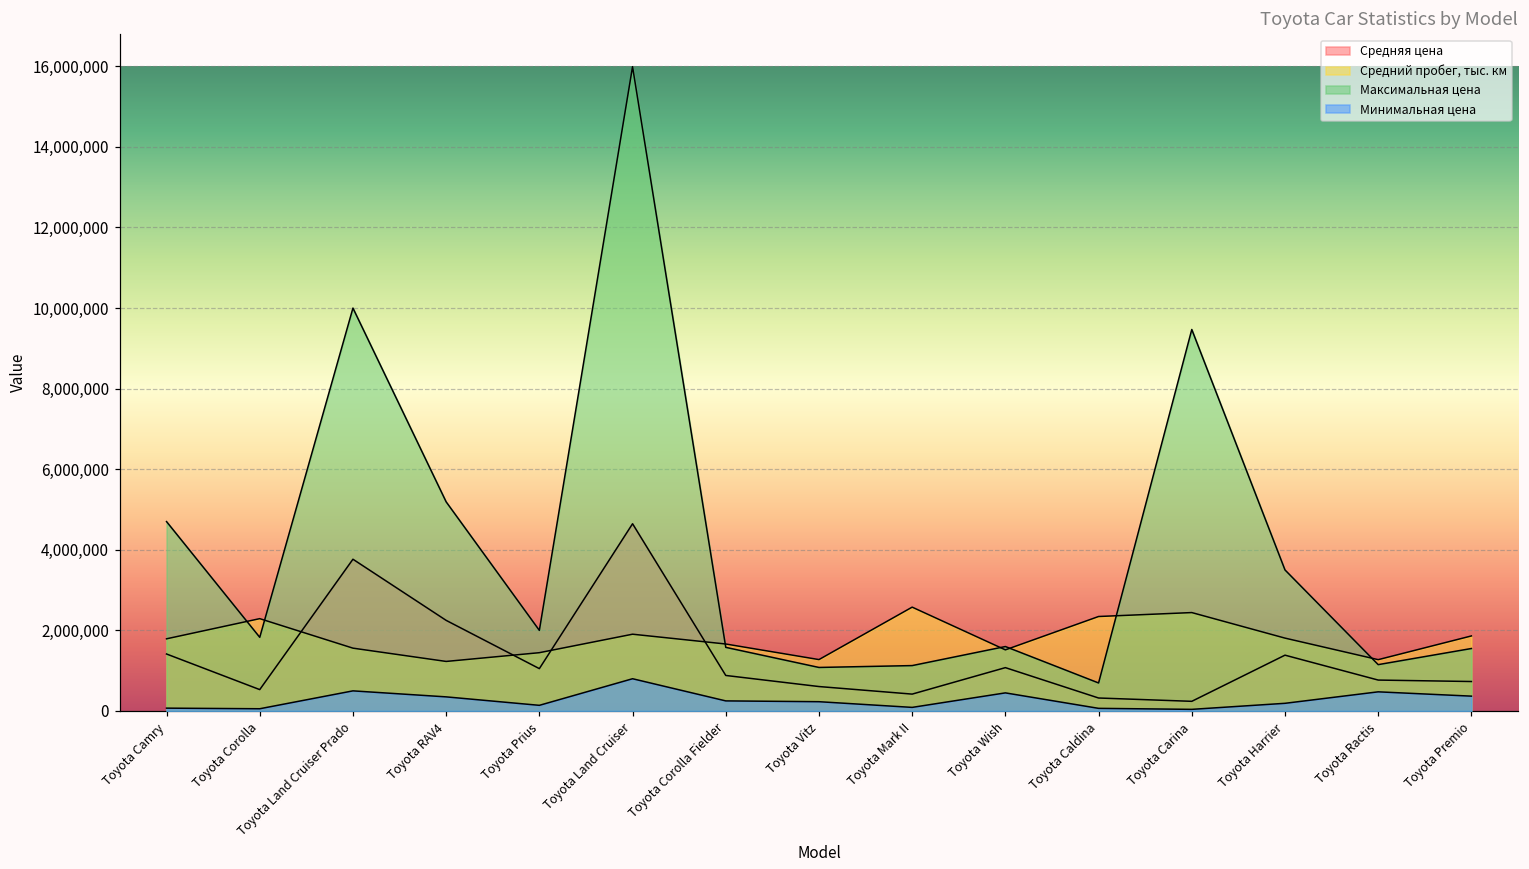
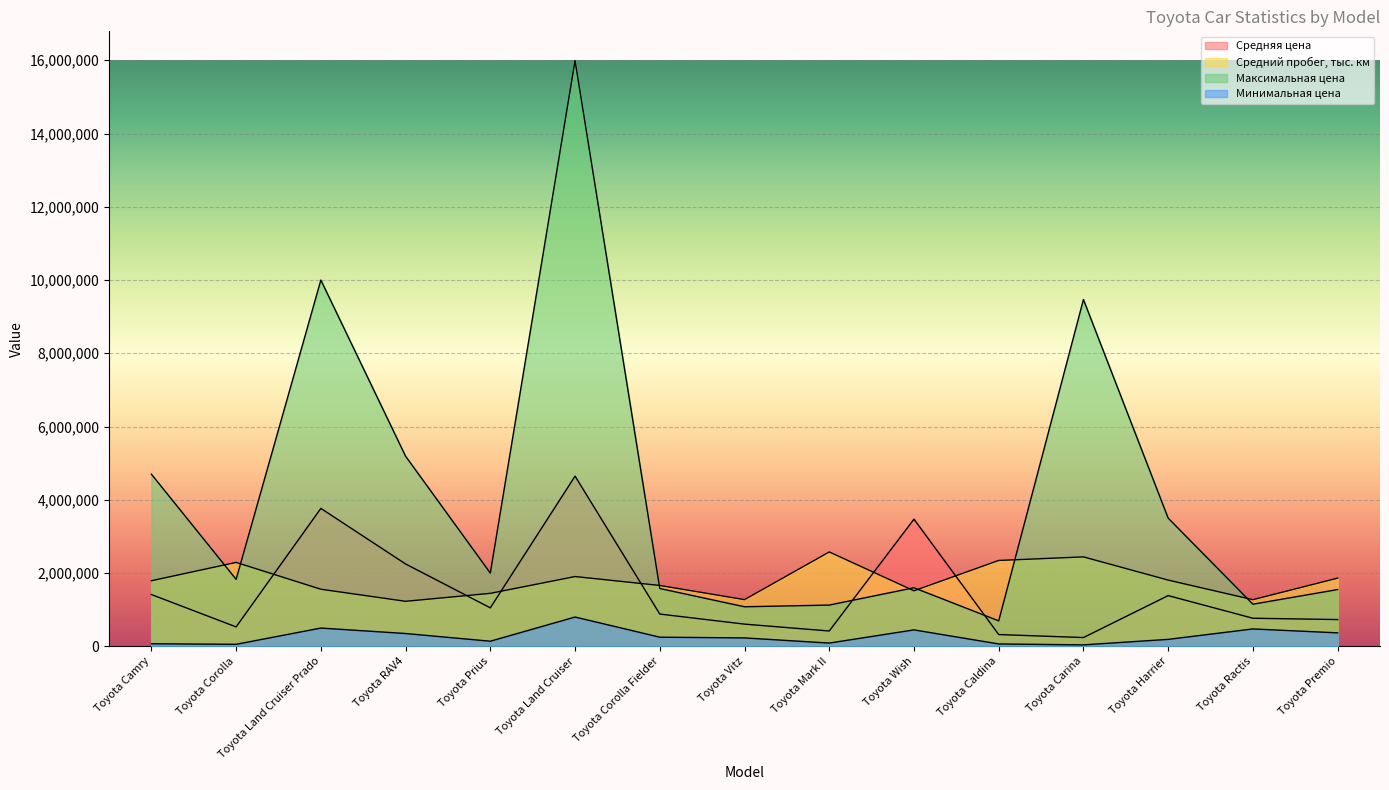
  {
    "Средняя цена": {
      "Toyota Camry": "1,400,000",
      "Toyota Corolla": "500,000",
      "Toyota Land Cruiser Prado": "3,800,000",
      "Toyota RAV4": "2,200,000",
      "Toyota Prius": "1,100,000",
      "Toyota Land Cruiser": "4,600,000",
      "Toyota Corolla Fielder": "900,000",
      "Toyota Vitz": "600,000",
      "Toyota Mark II": "400,000",
-     "Toyota Wish": "1,100,000",
+     "Toyota Wish": "3,500,000",
      "Toyota Caldina": "300,000",
      "Toyota Carina": "200,000",
      "Toyota Harrier": "1,400,000",
      "Toyota Ractis": "800,000",
      "Toyota Premio": "700,000"
    },
    "Средний пробег, тыс. км": {
      "Toyota Camry": "1,800,000",
      "Toyota Corolla": "2,300,000",
      "Toyota Land Cruiser Prado": "1,600,000",
      "Toyota RAV4": "1,200,000",
      "Toyota Prius": "1,400,000",
      "Toyota Land Cruiser": "1,900,000",
      "Toyota Corolla Fielder": "1,700,000",
      "Toyota Vitz": "1,300,000",
      "Toyota Mark II": "2,600,000",
      "Toyota Wish": "1,500,000",
      "Toyota Caldina": "2,300,000",
      "Toyota Carina": "2,400,000",
      "Toyota Harrier": "1,800,000",
      "Toyota Ractis": "1,300,000",
      "Toyota Premio": "1,900,000"
    },
    "Максимальная цена": {
      "Toyota Camry": "4,700,000",
      "Toyota Corolla": "1,800,000",
      "Toyota Land Cruiser Prado": "10,000,000",
      "Toyota RAV4": "5,200,000",
      "Toyota Prius": "2,000,000",
      "Toyota Land Cruiser": "16,000,000",
      "Toyota Corolla Fielder": "1,600,000",
      "Toyota Vitz": "1,100,000",
      "Toyota Mark II": "1,100,000",
      "Toyota Wish": "1,600,000",
      "Toyota Caldina": "700,000",
      "Toyota Carina": "9,500,000",
      "Toyota Harrier": "3,500,000",
      "Toyota Ractis": "1,200,000",
      "Toyota Premio": "1,600,000"
    },
    "Минимальная цена": {
      "Toyota Camry": "100,000",
      "Toyota Corolla": "100,000",
      "Toyota Land Cruiser Prado": "500,000",
      "Toyota RAV4": "400,000",
      "Toyota Prius": "100,000",
      "Toyota Land Cruiser": "800,000",
      "Toyota Corolla Fielder": "300,000",
      "Toyota Vitz": "200,000",
      "Toyota Mark II": "100,000",
      "Toyota Wish": "400,000",
      "Toyota Caldina": "100,000",
      "Toyota Carina": "0",
      "Toyota Harrier": "200,000",
      "Toyota Ractis": "500,000",
      "Toyota Premio": "400,000"
    }
  }
